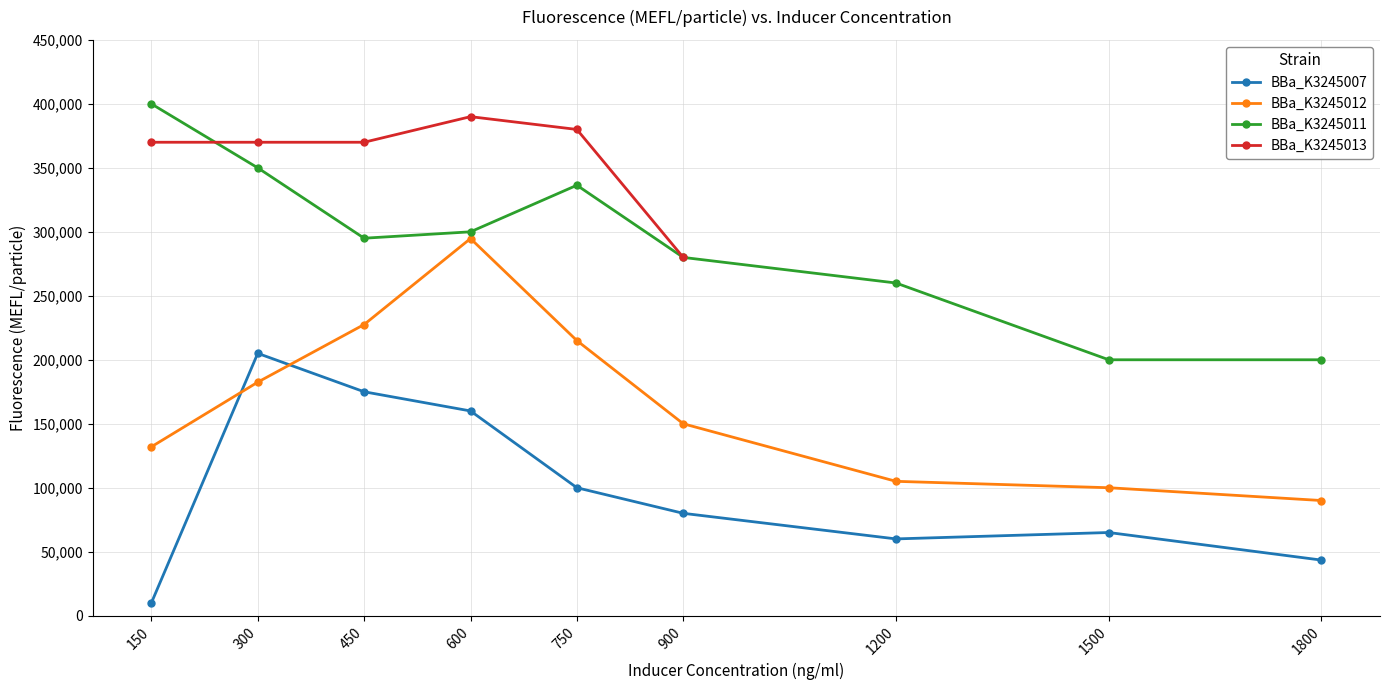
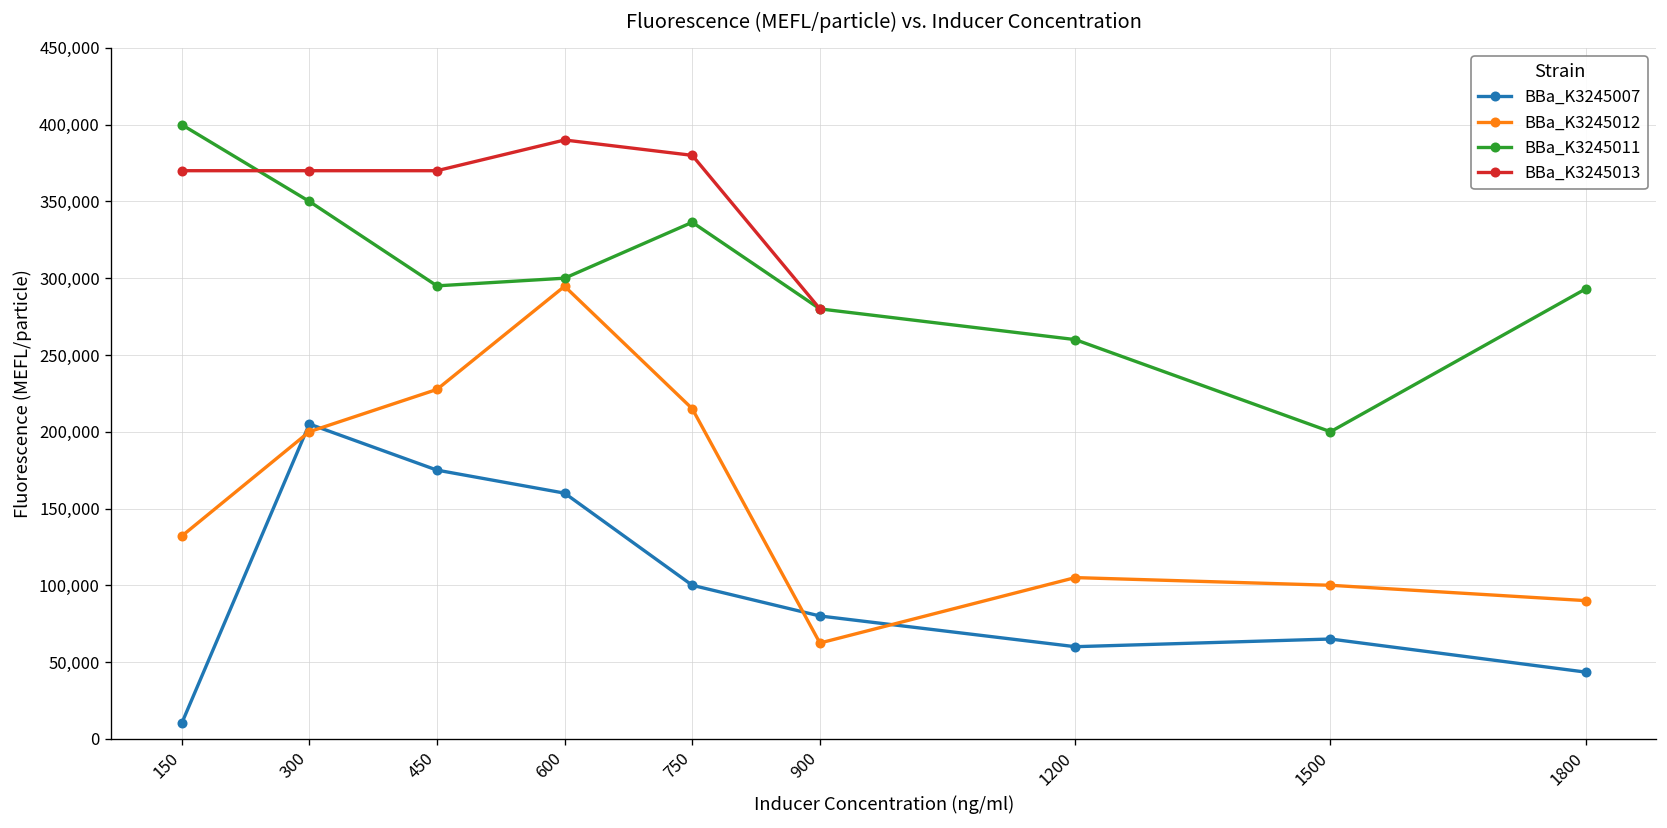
  {
    "BBa_K3245007": {
      "150": "10,000",
      "300": "205,000",
      "450": "175,000",
      "600": "160,000",
      "750": "100,000",
      "900": "80,000",
      "1200": "60,000",
      "1500": "65,000",
      "1800": "43,000"
    },
    "BBa_K3245012": {
      "150": "132,000",
-     "300": "183,000",
+     "300": "200,000",
      "450": "228,000",
      "600": "295,000",
      "750": "215,000",
-     "900": "150,000",
+     "900": "62,000",
      "1200": "105,000",
      "1500": "100,000",
      "1800": "90,000"
    },
    "BBa_K3245011": {
      "150": "400,000",
      "300": "350,000",
      "450": "295,000",
      "600": "300,000",
      "750": "336,000",
      "1200": "260,000",
      "1500": "200,000",
-     "1800": "200,000"
+     "1800": "293,000"
    },
    "BBa_K3245013": {
      "150": "370,000",
      "300": "370,000",
      "450": "370,000",
      "600": "390,000",
      "750": "380,000"
    }
  }
